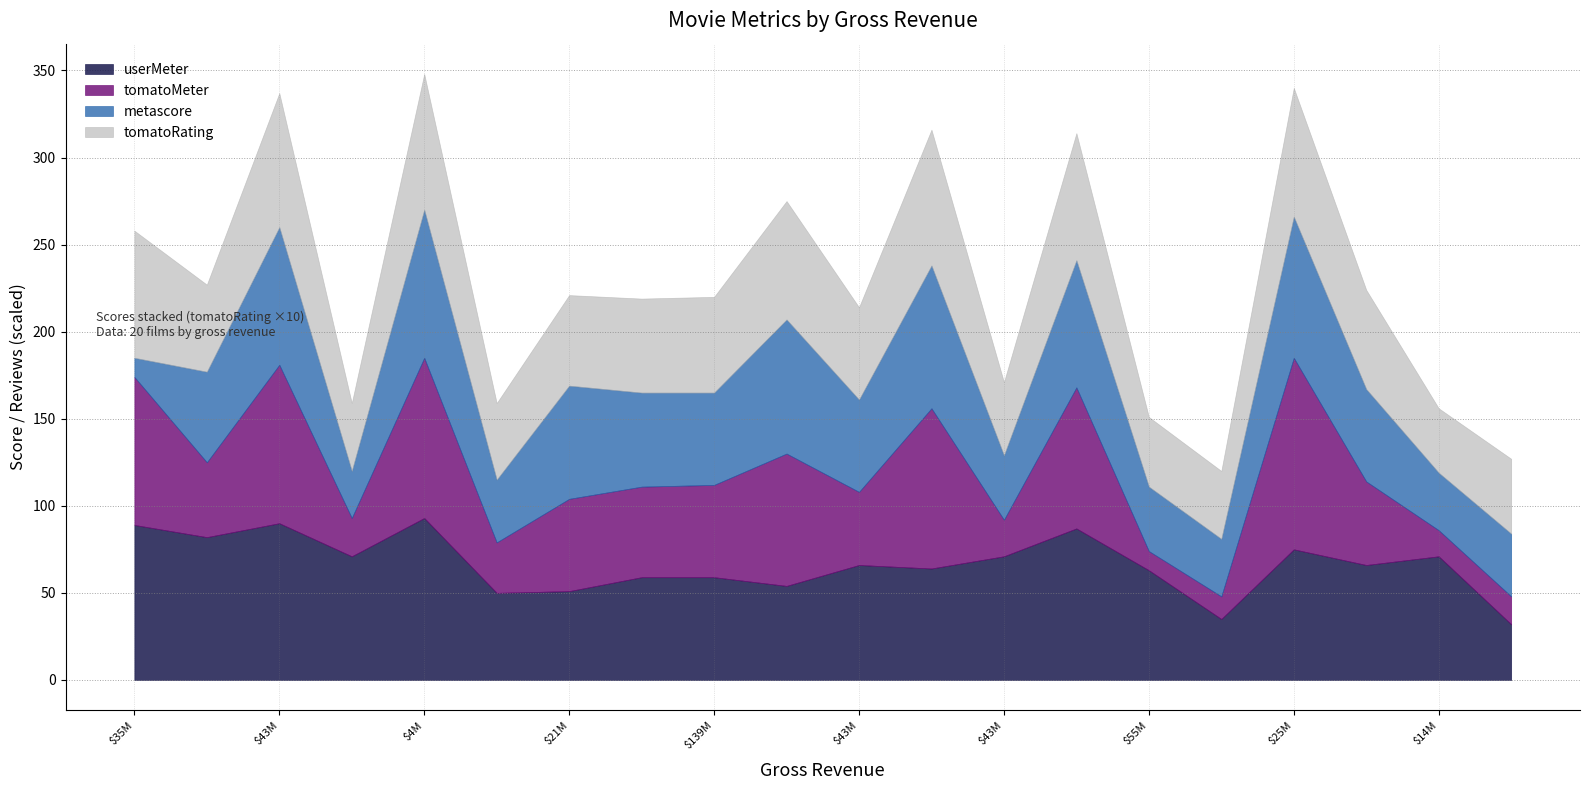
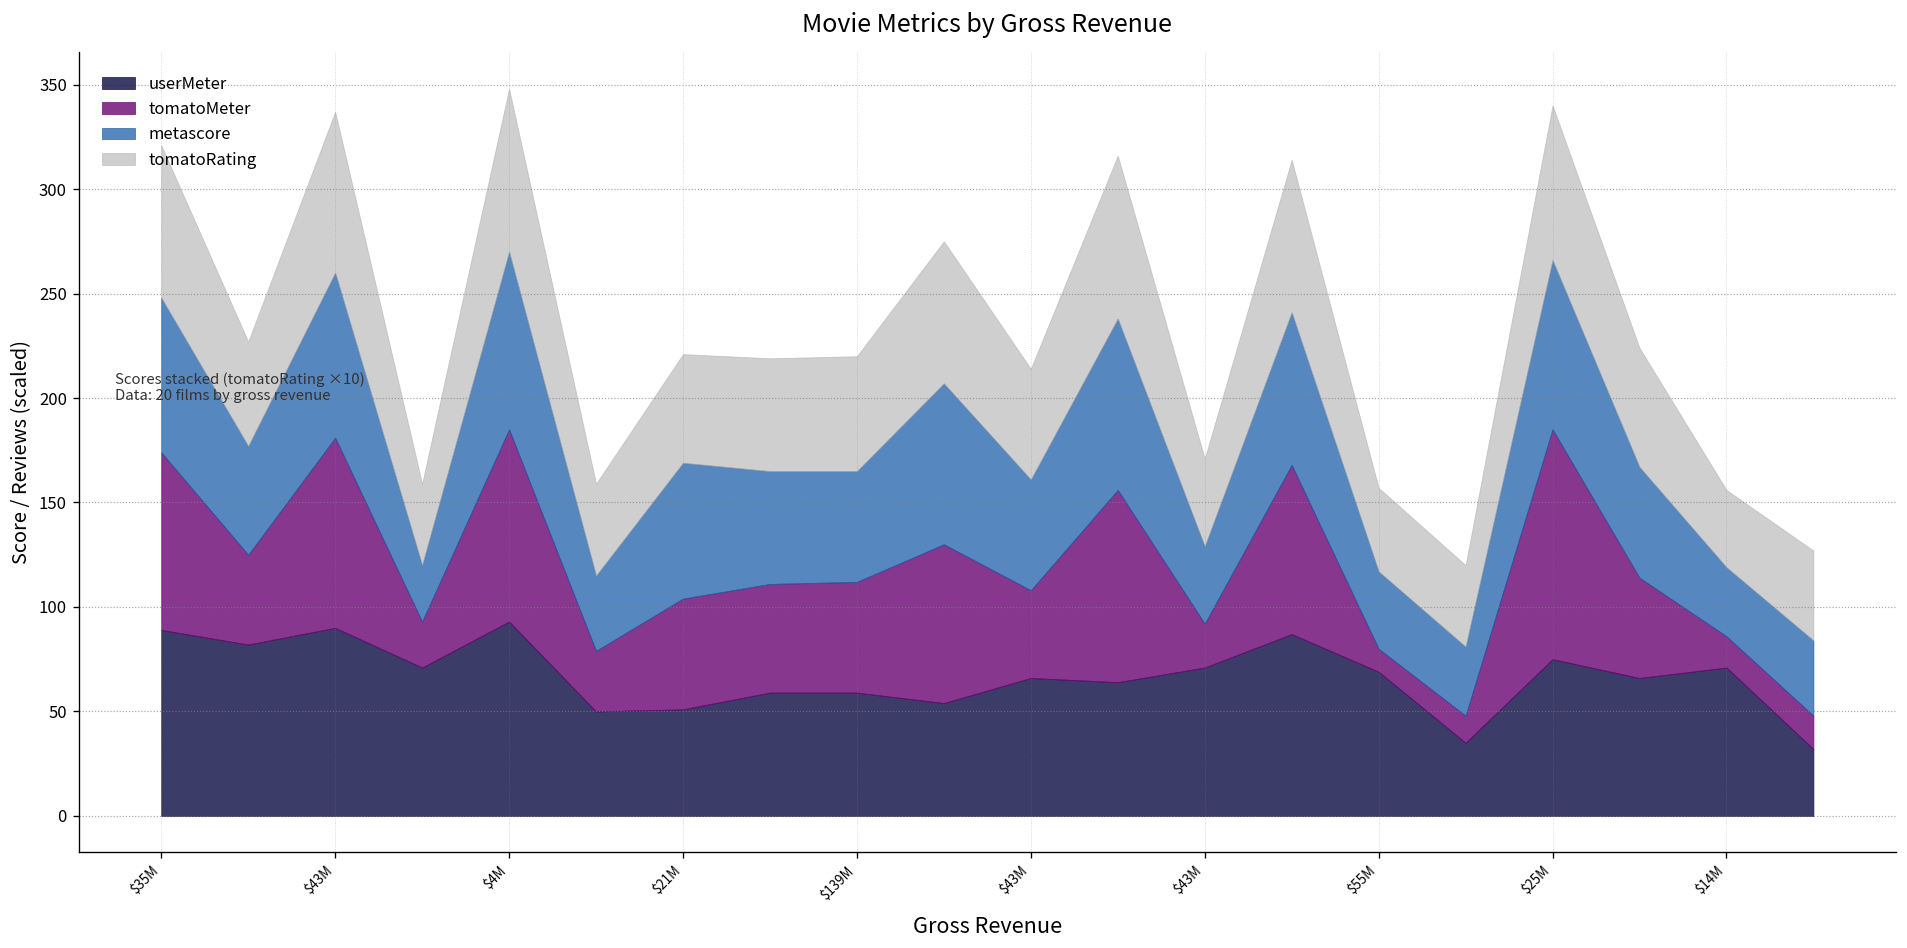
  {
    "userMeter": {
      "$35M": 89,
      "$4M": 93,
      "$21M": 51,
      "$139M": 59,
-     "$55M": 63,
+     "$55M": 69,
      "$25M": 75,
      "$14M": 71
    },
    "tomatoMeter": {
      "$35M": 85,
      "$4M": 92,
      "$21M": 53,
      "$139M": 53,
      "$55M": 11,
      "$25M": 110,
      "$14M": 15
    },
    "metascore": {
-     "$35M": 11,
+     "$35M": 74,
      "$4M": 85,
      "$21M": 65,
      "$139M": 53,
      "$55M": 37,
      "$25M": 81,
      "$14M": 33
    },
    "tomatoRating": {
      "$4M": 78,
      "$21M": 52,
      "$139M": 55,
      "$55M": 40,
      "$25M": 74,
      "$14M": 37
    }
  }
